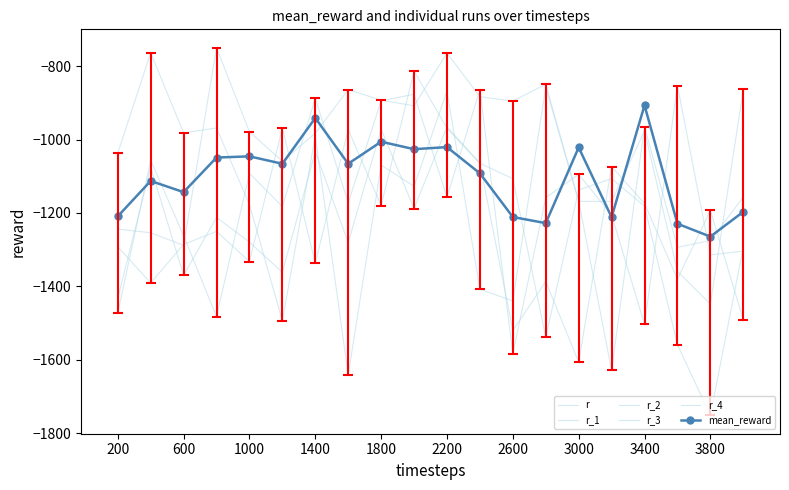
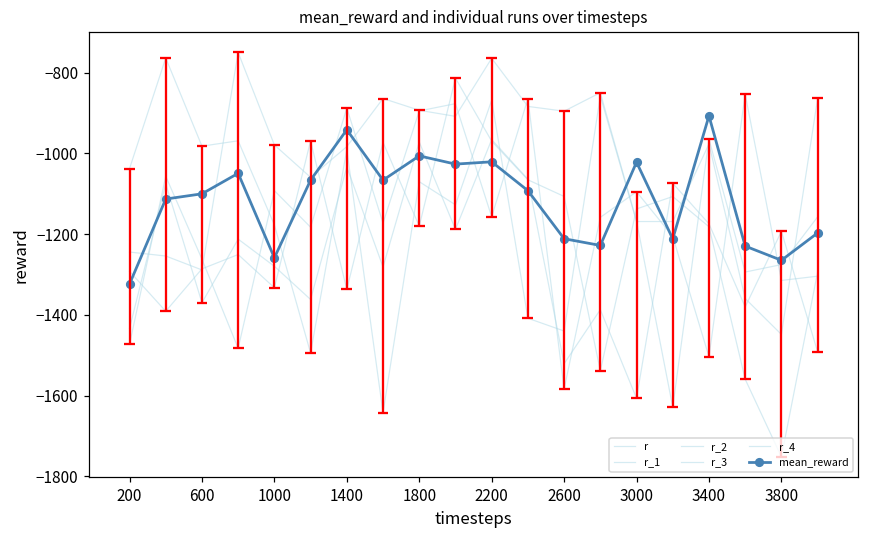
  {
    "mean_reward": {
-     "200": -1210,
-     "600": -1140,
-     "1000": -1050,
+     "200": -1320,
+     "600": -1100,
+     "1000": -1260,
      "1400": -940,
      "1800": -1010,
      "2200": -1020,
      "2600": -1210,
      "3000": -1020,
      "3400": -910,
      "3800": -1260
    }
  }
